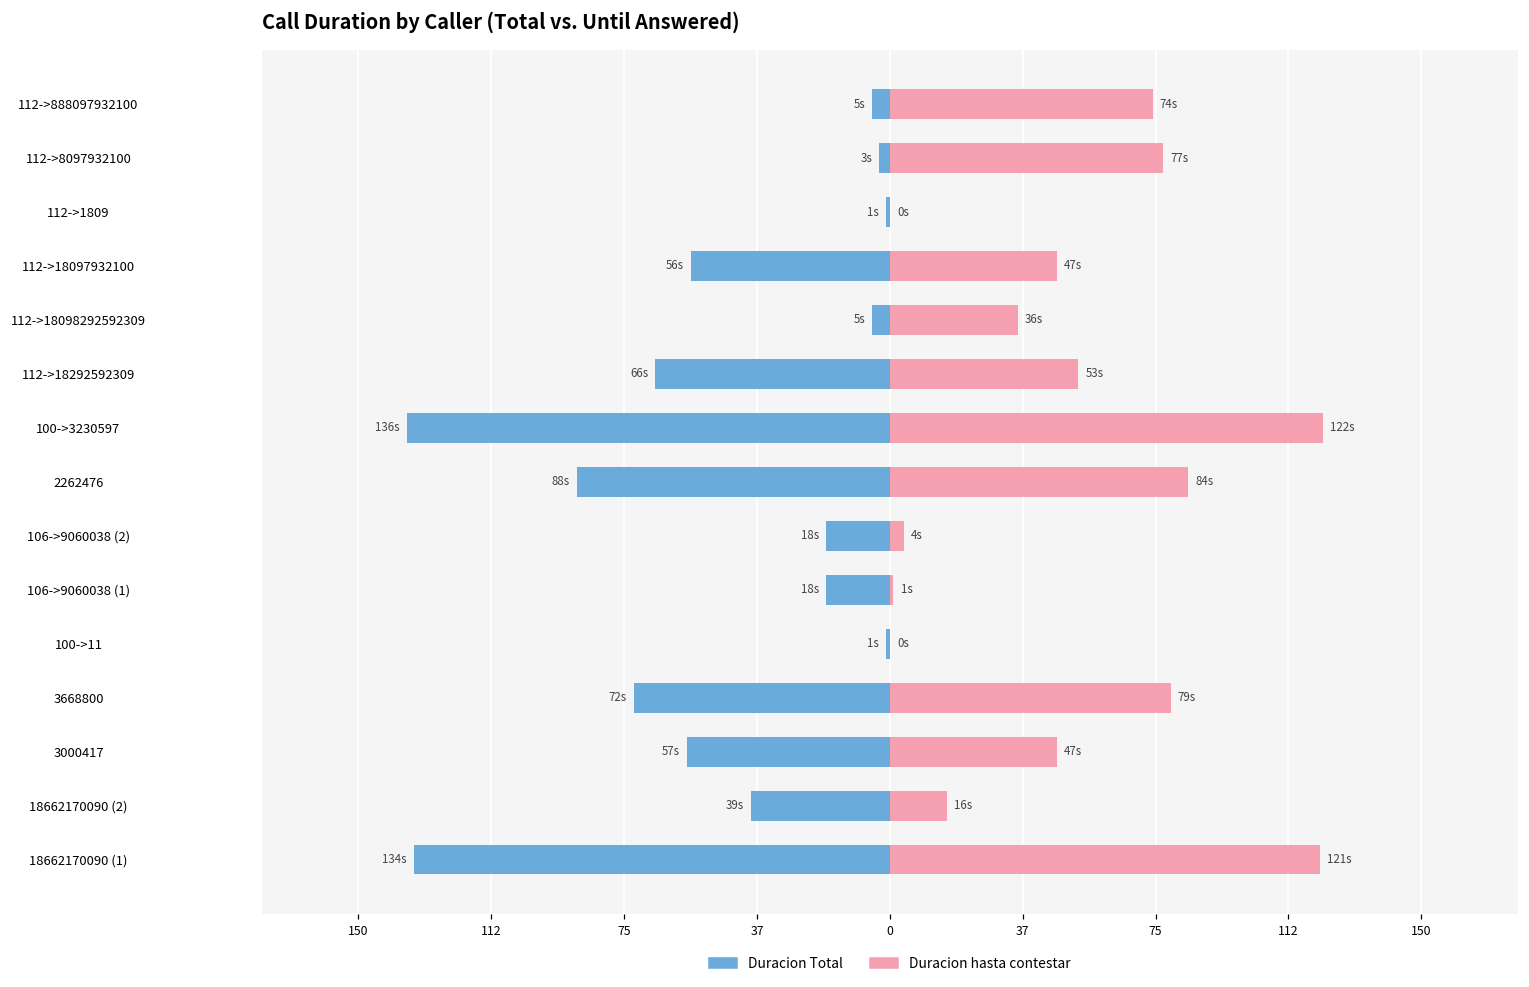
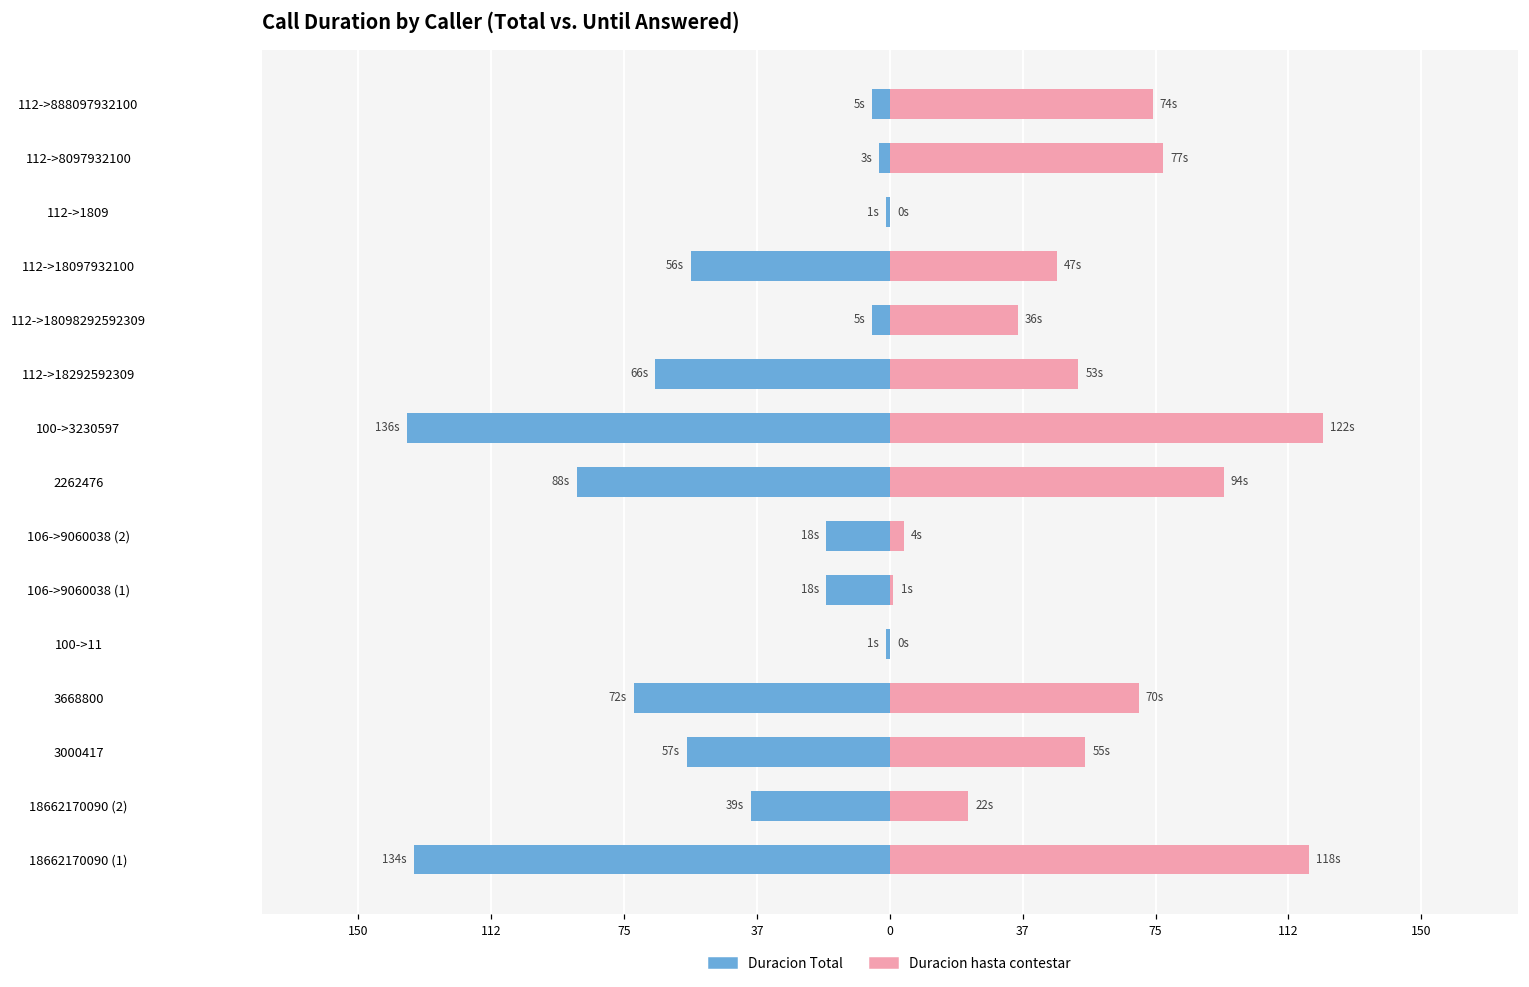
  {
    "Duracion hasta contestar": {
      "112->888097932100": "74s",
      "112->8097932100": "77s",
      "112->1809": "0s",
      "112->18097932100": "47s",
      "112->18098292592309": "36s",
      "112->18292592309": "53s",
      "100->3230597": "122s",
-     "2262476": "84s",
+     "2262476": "94s",
      "106->9060038 (2)": "4s",
      "106->9060038 (1)": "1s",
      "100->11": "0s",
-     "3668800": "79s",
-     "3000417": "47s",
-     "18662170090 (2)": "16s",
-     "18662170090 (1)": "121s"
+     "3668800": "70s",
+     "3000417": "55s",
+     "18662170090 (2)": "22s",
+     "18662170090 (1)": "118s"
    }
  }
